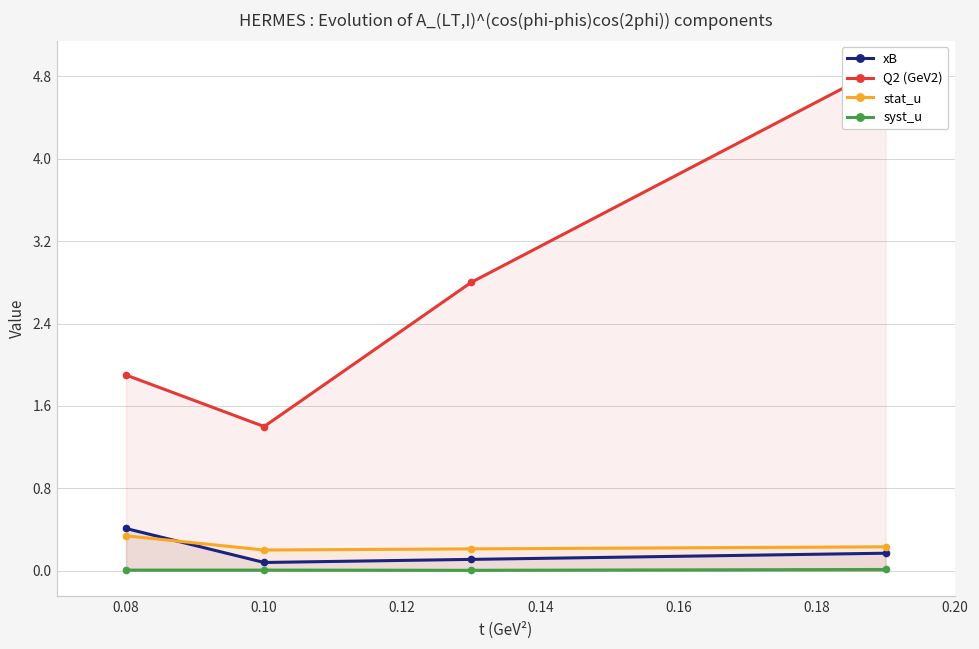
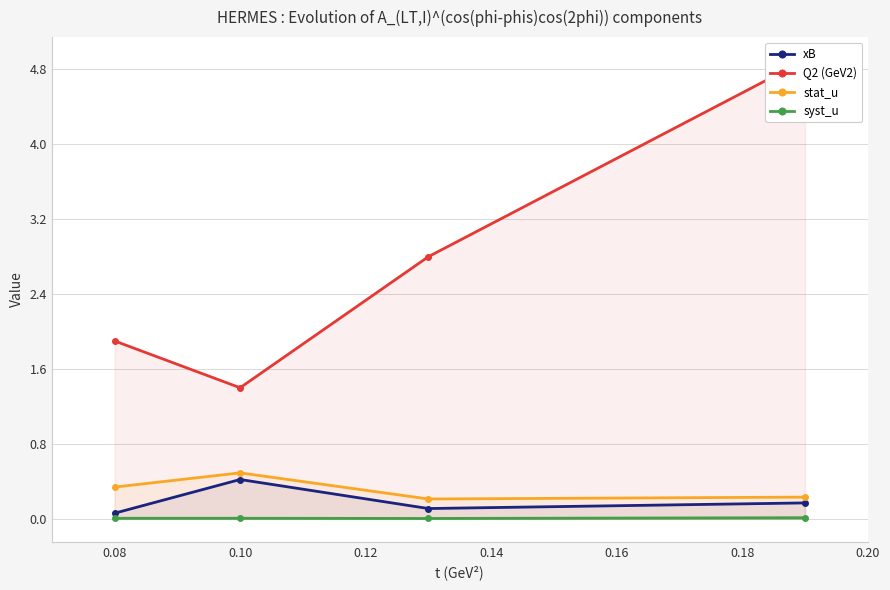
  {
    "xB": {
-     "0.08": 0.4,
-     "0.10": 0.1
+     "0.08": 0.1,
+     "0.10": 0.4
    },
    "Q2 (GeV2)": {
      "0.08": 1.9,
      "0.10": 1.4
    },
    "stat_u": {
      "0.08": 0.3,
-     "0.10": 0.2
+     "0.10": 0.5
    },
    "syst_u": {
      "0.08": 0.0,
      "0.10": 0.0
    }
  }
